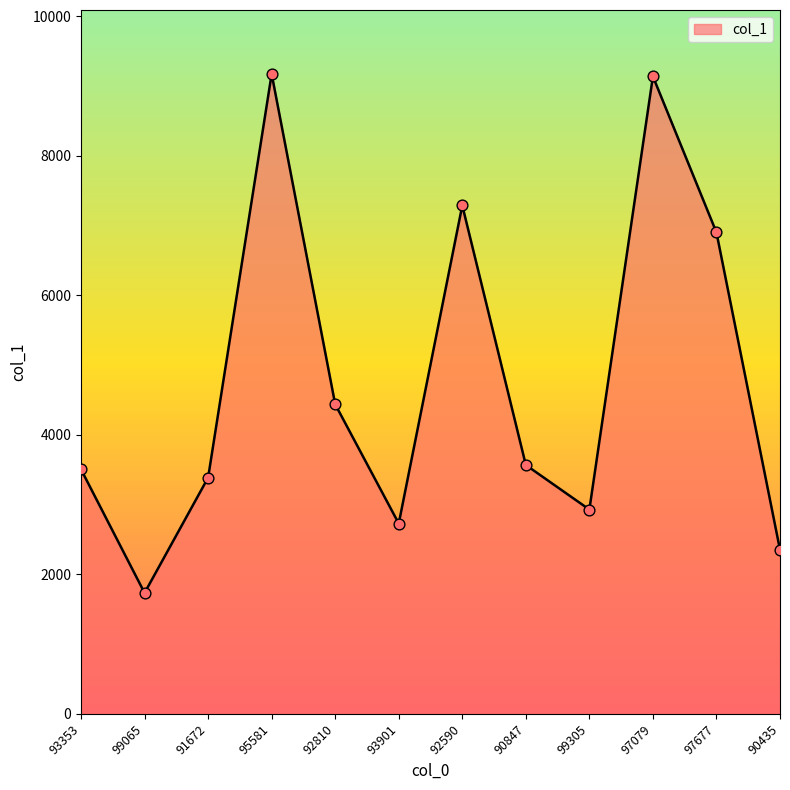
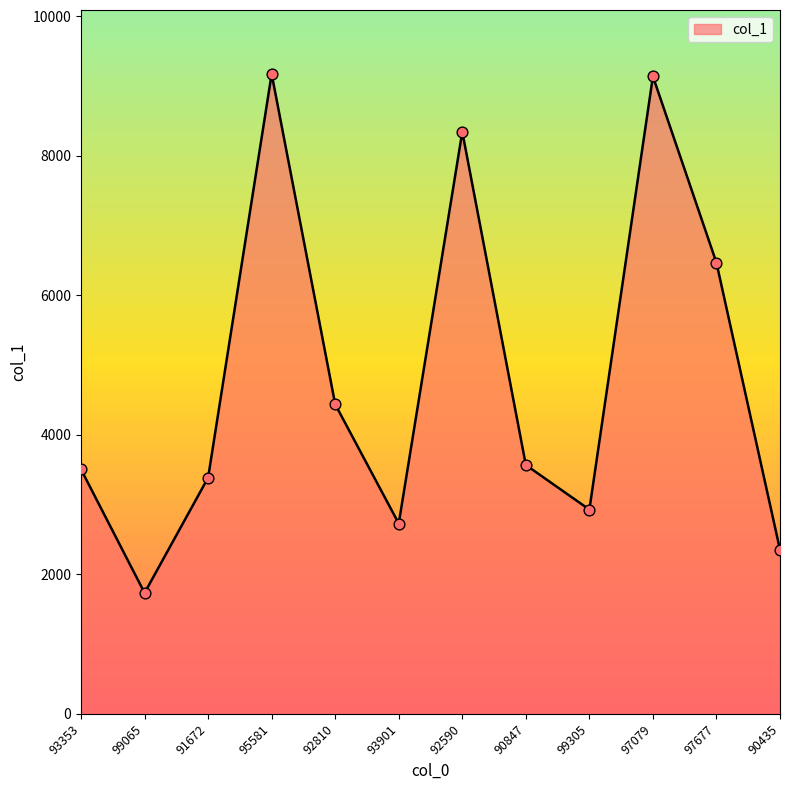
  {
    "93353": 3500,
    "99065": 1700,
    "91672": 3400,
    "95581": 9200,
    "92810": 4400,
    "93901": 2700,
-   "92590": 7300,
+   "92590": 8300,
    "90847": 3600,
    "99305": 2900,
    "97079": 9100,
-   "97677": 6900,
+   "97677": 6500,
    "90435": 2400
  }
